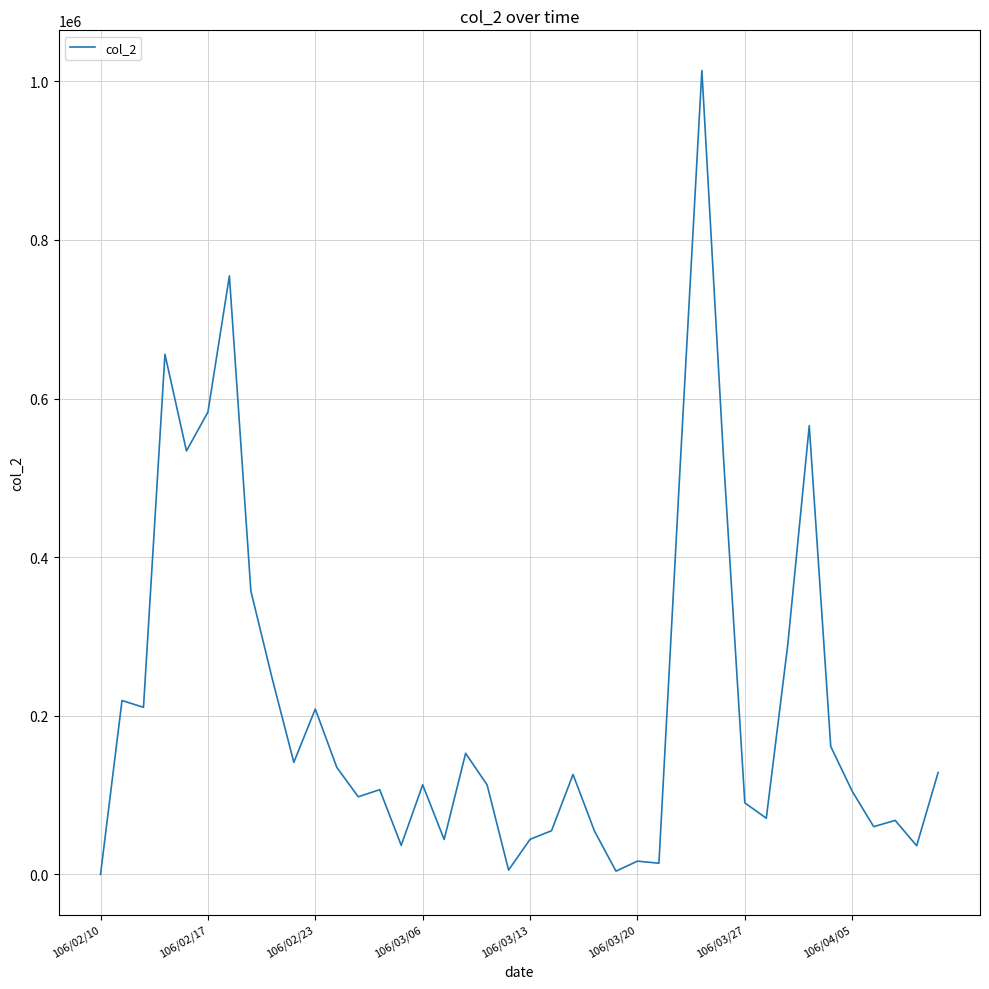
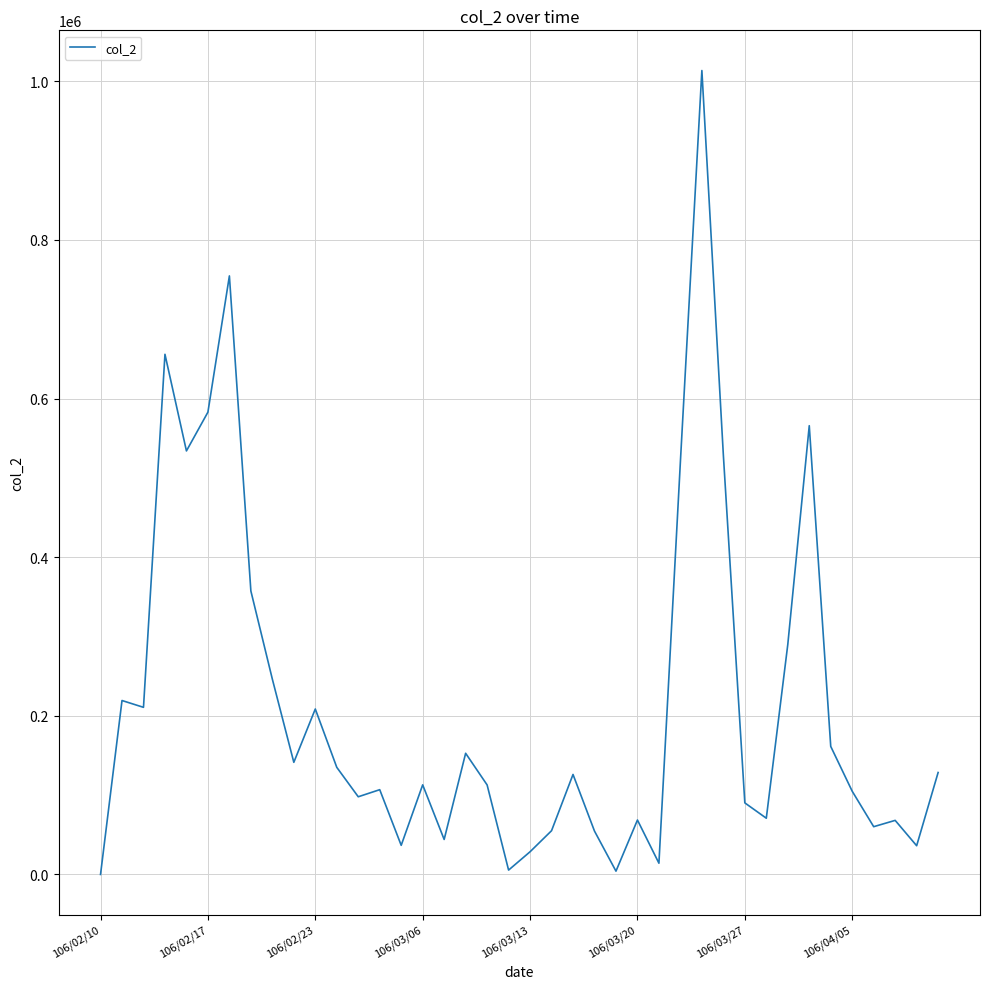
  {
    "106/02/10": 0,
    "106/02/17": 580000,
    "106/02/23": 210000,
    "106/03/06": 110000,
-   "106/03/13": 40000,
-   "106/03/20": 20000,
+   "106/03/13": 30000,
+   "106/03/20": 70000,
    "106/03/27": 90000,
    "106/04/05": 100000
  }
